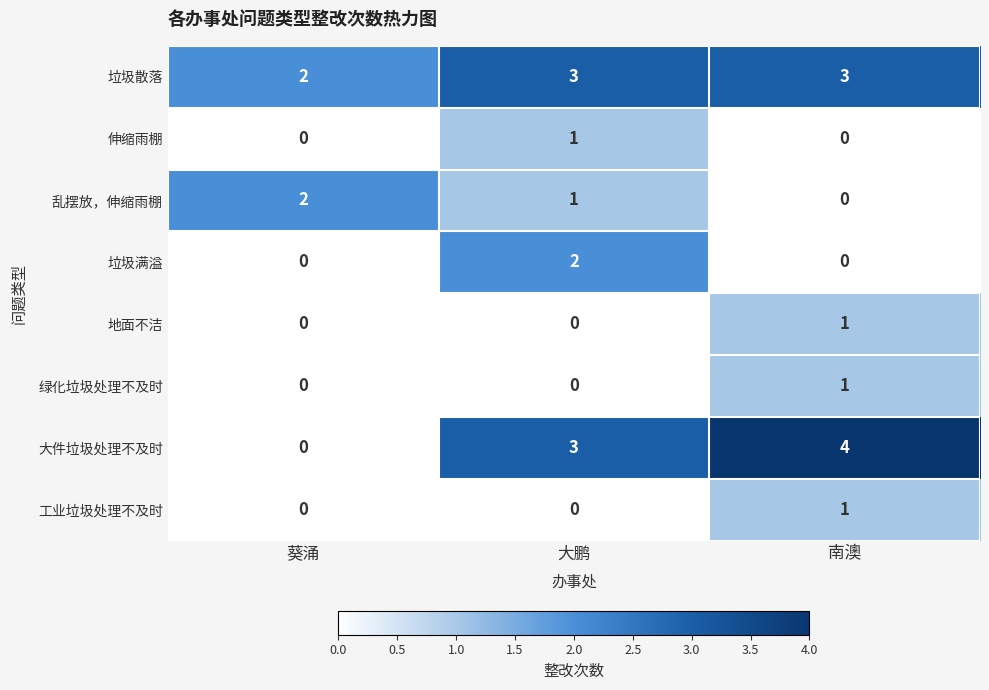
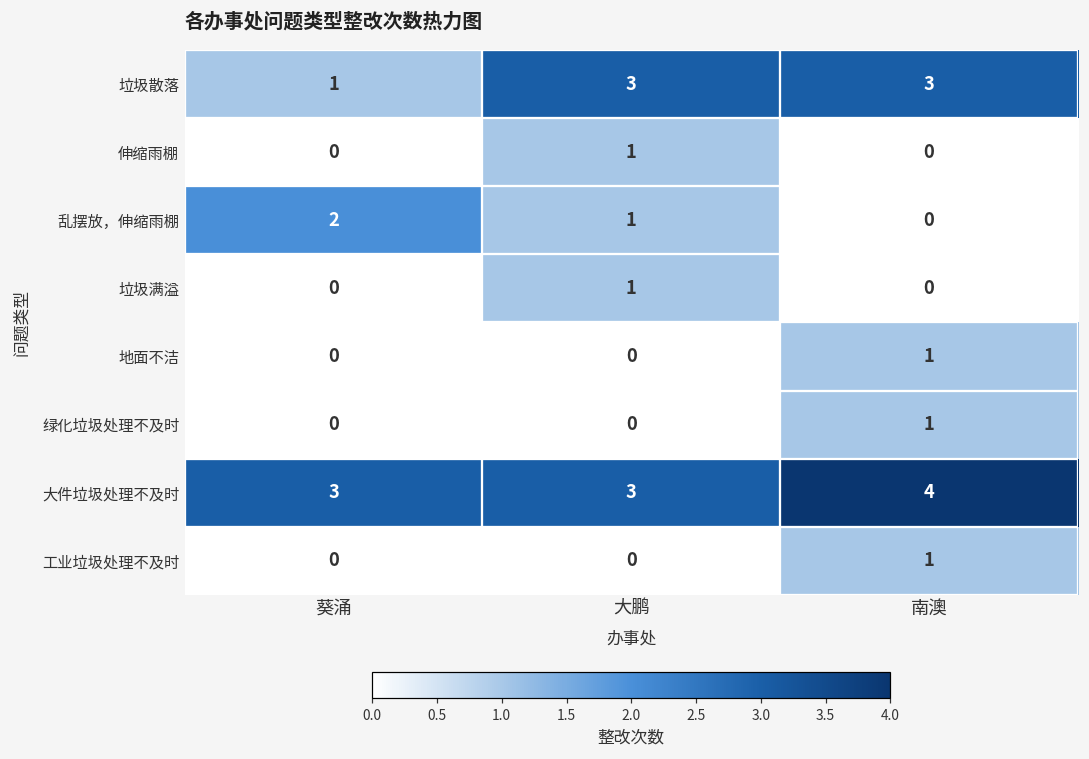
  {
    "垃圾散落": {
-     "葵涌": 2,
+     "葵涌": 1,
      "大鹏": 3,
      "南澳": 3
    },
    "伸缩雨棚": {
      "葵涌": 0,
      "大鹏": 1,
      "南澳": 0
    },
    "乱摆放，伸缩雨棚": {
      "葵涌": 2,
      "大鹏": 1,
      "南澳": 0
    },
    "垃圾满溢": {
      "葵涌": 0,
-     "大鹏": 2,
+     "大鹏": 1,
      "南澳": 0
    },
    "地面不洁": {
      "葵涌": 0,
      "大鹏": 0,
      "南澳": 1
    },
    "绿化垃圾处理不及时": {
      "葵涌": 0,
      "大鹏": 0,
      "南澳": 1
    },
    "大件垃圾处理不及时": {
-     "葵涌": 0,
+     "葵涌": 3,
      "大鹏": 3,
      "南澳": 4
    },
    "工业垃圾处理不及时": {
      "葵涌": 0,
      "大鹏": 0,
      "南澳": 1
    }
  }
